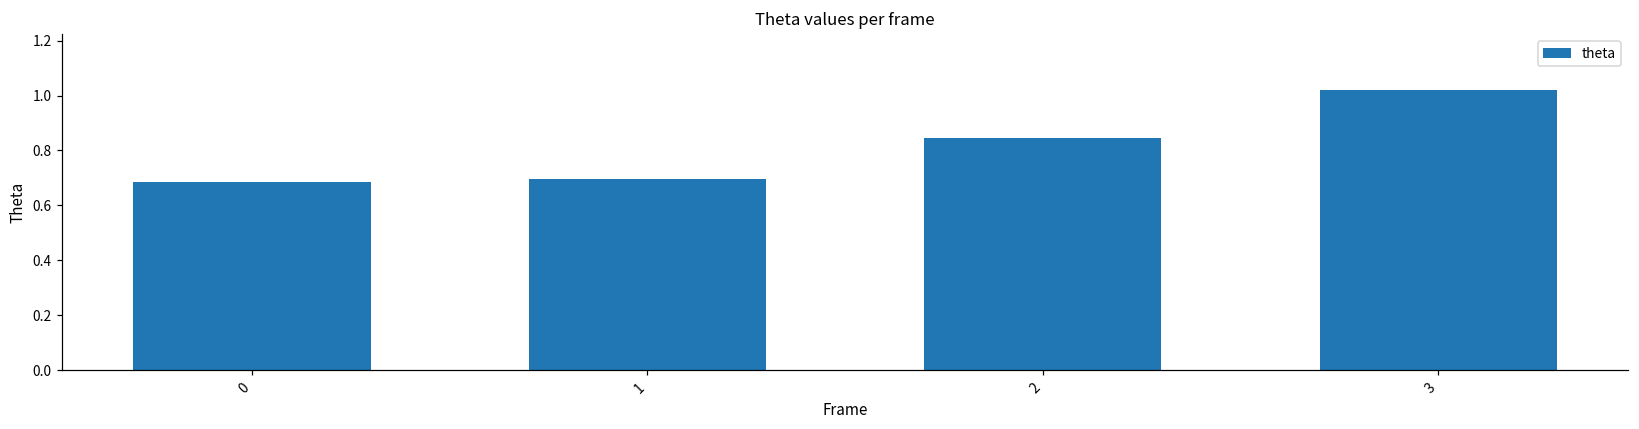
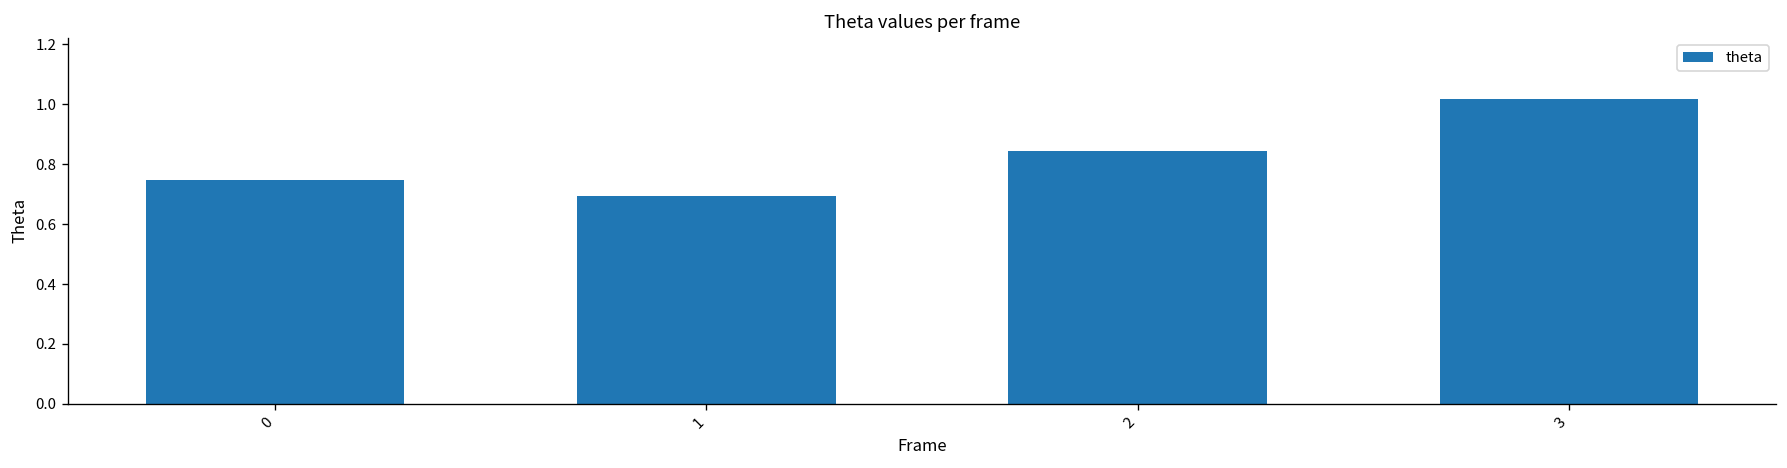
  {
-   "0": 0.69,
+   "0": 0.75,
    "1": 0.70,
    "2": 0.84,
    "3": 1.02
  }
